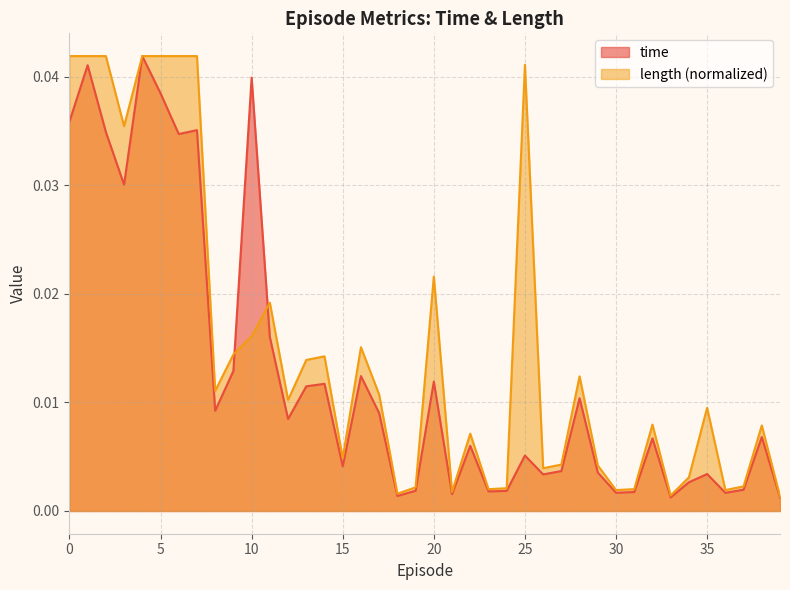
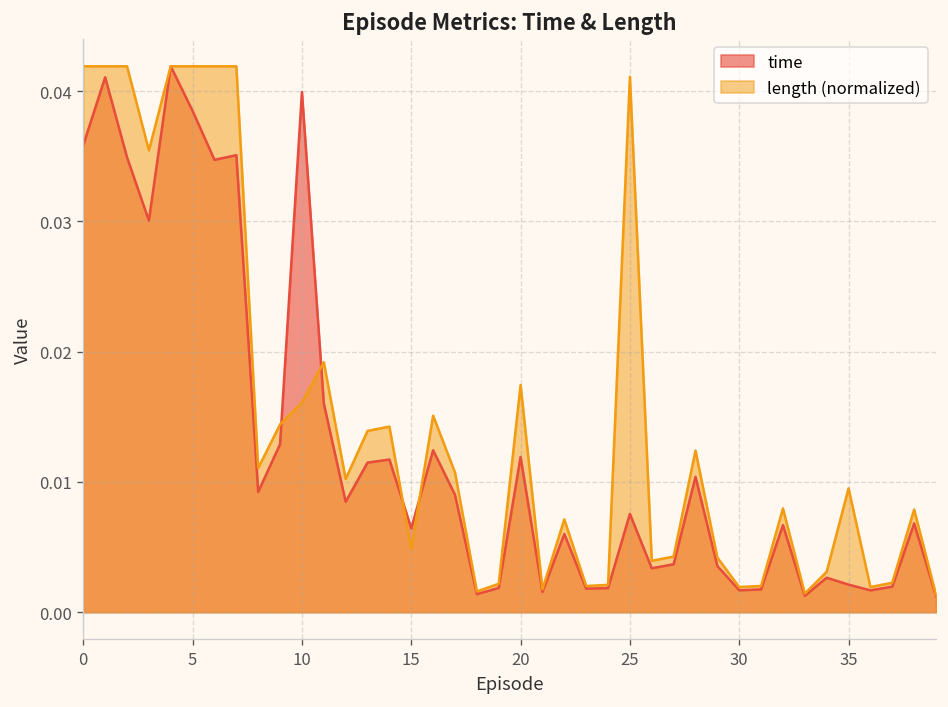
  {
    "time": {
      "0": 0.0359,
      "5": 0.0385,
      "10": 0.0399,
-     "15": 0.0041,
+     "15": 0.0064,
      "20": 0.0119,
-     "25": 0.0051,
+     "25": 0.0075,
      "30": 0.0017,
-     "35": 0.0034
+     "35": 0.0021
    },
    "length (normalized)": {
      "0": 0.0419,
      "5": 0.0419,
      "10": 0.0161,
      "15": 0.0049,
-     "20": 0.0216,
+     "20": 0.0174,
      "25": 0.0411,
      "30": 0.0019,
      "35": 0.0095
    }
  }
